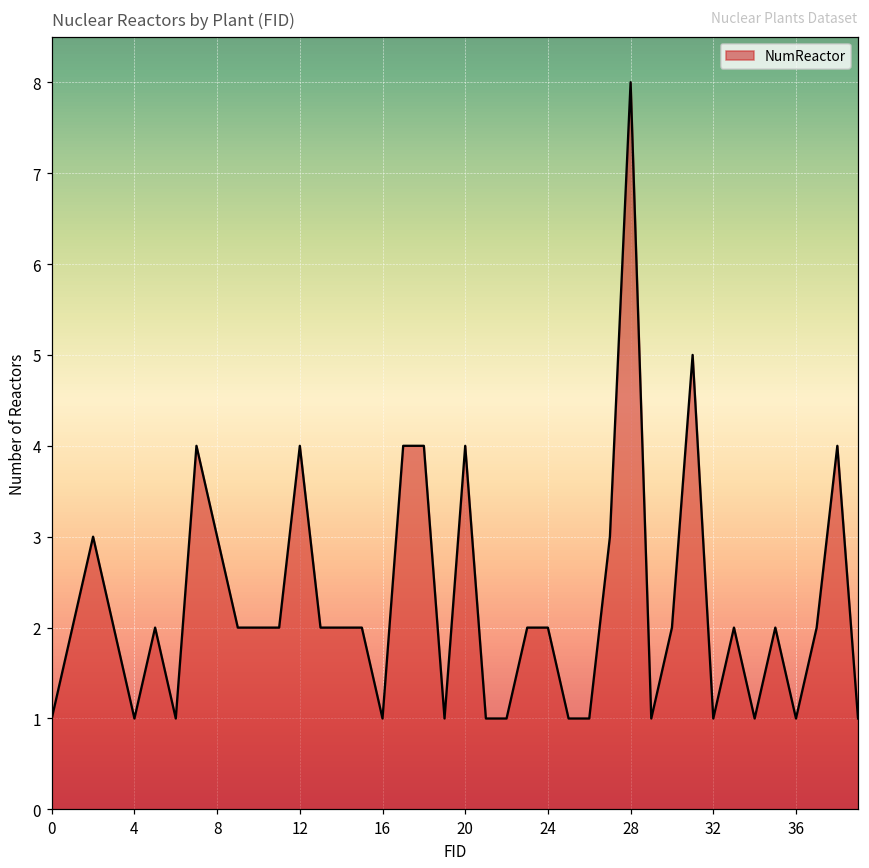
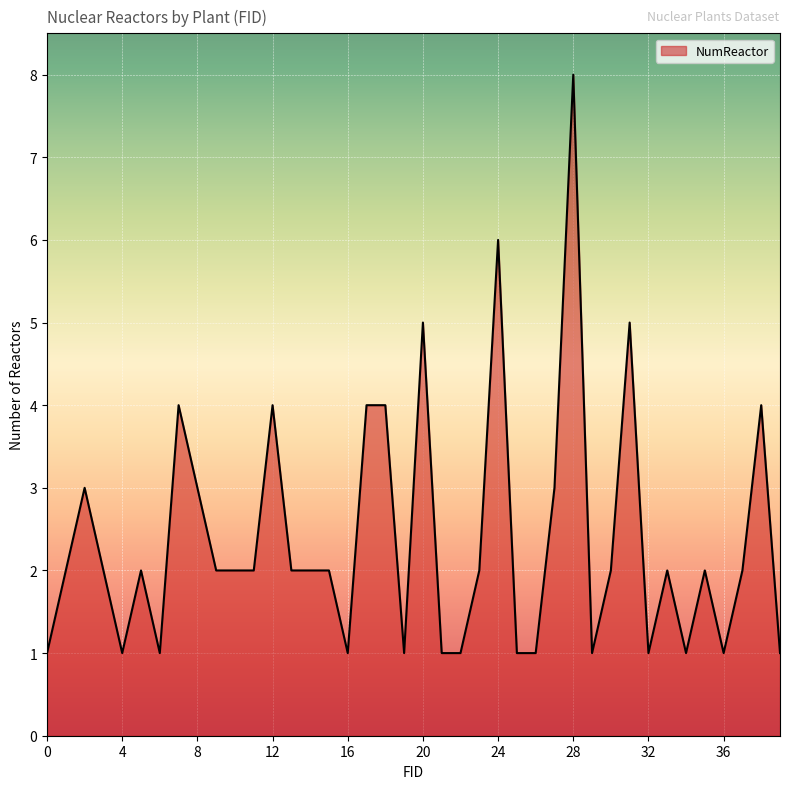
  {
    "0": 1,
    "4": 1,
    "8": 3,
    "12": 4,
    "16": 1,
-   "20": 4,
-   "24": 2,
+   "20": 5,
+   "24": 6,
    "28": 8,
    "32": 1,
    "36": 1
  }
